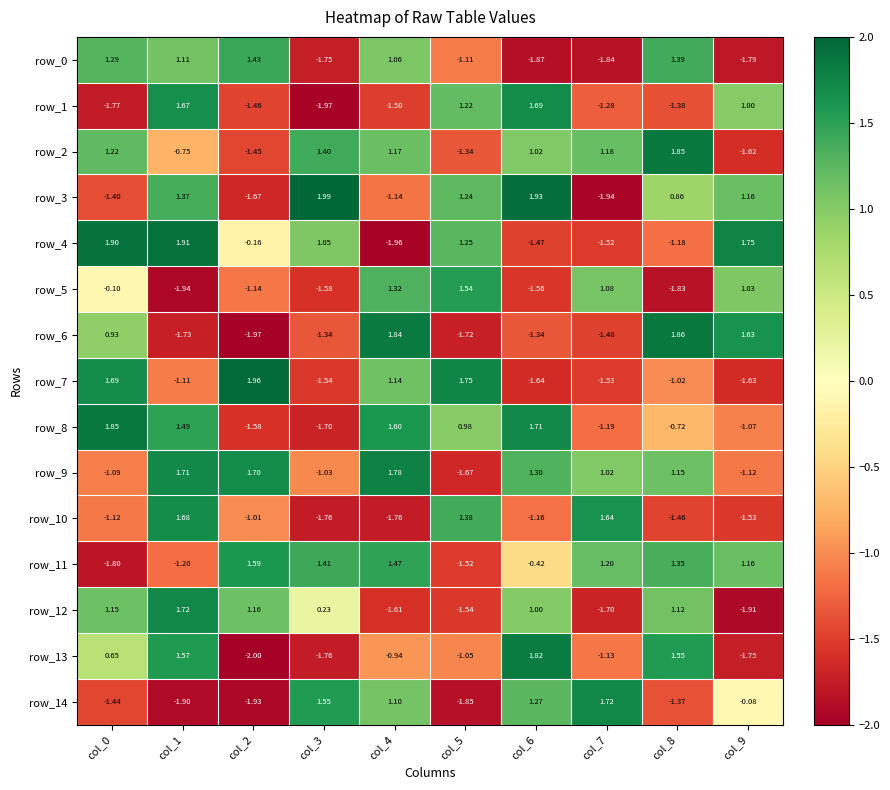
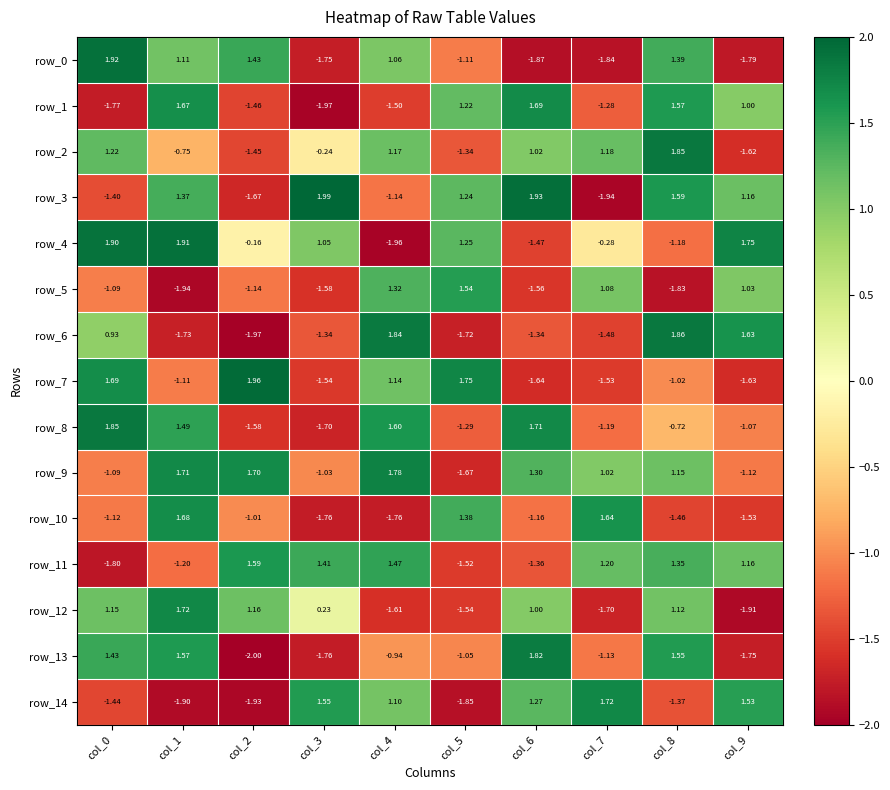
  {
    "row_0": {
-     "col_0": 1.29,
+     "col_0": 1.92,
      "col_1": 1.11,
      "col_2": 1.43,
      "col_3": -1.75,
      "col_4": 1.06,
      "col_5": -1.11,
      "col_6": -1.87,
      "col_7": -1.84,
      "col_8": 1.39,
      "col_9": -1.79
    },
    "row_1": {
      "col_0": -1.77,
      "col_1": 1.67,
      "col_2": -1.46,
      "col_3": -1.97,
      "col_4": -1.50,
      "col_5": 1.22,
      "col_6": 1.69,
      "col_7": -1.28,
-     "col_8": -1.38,
+     "col_8": 1.57,
      "col_9": 1.00
    },
    "row_2": {
      "col_0": 1.22,
      "col_1": -0.75,
      "col_2": -1.45,
-     "col_3": 1.40,
+     "col_3": -0.24,
      "col_4": 1.17,
      "col_5": -1.34,
      "col_6": 1.02,
      "col_7": 1.18,
      "col_8": 1.85,
      "col_9": -1.62
    },
    "row_3": {
      "col_0": -1.40,
      "col_1": 1.37,
      "col_2": -1.67,
      "col_3": 1.99,
      "col_4": -1.14,
      "col_5": 1.24,
      "col_6": 1.93,
      "col_7": -1.94,
-     "col_8": 0.86,
+     "col_8": 1.59,
      "col_9": 1.16
    },
    "row_4": {
      "col_0": 1.90,
      "col_1": 1.91,
      "col_2": -0.16,
      "col_3": 1.05,
      "col_4": -1.96,
      "col_5": 1.25,
      "col_6": -1.47,
-     "col_7": -1.52,
+     "col_7": -0.28,
      "col_8": -1.18,
      "col_9": 1.75
    },
    "row_5": {
-     "col_0": -0.10,
+     "col_0": -1.09,
      "col_1": -1.94,
      "col_2": -1.14,
      "col_3": -1.58,
      "col_4": 1.32,
      "col_5": 1.54,
      "col_6": -1.56,
      "col_7": 1.08,
      "col_8": -1.83,
      "col_9": 1.03
    },
    "row_6": {
      "col_0": 0.93,
      "col_1": -1.73,
      "col_2": -1.97,
      "col_3": -1.34,
      "col_4": 1.84,
      "col_5": -1.72,
      "col_6": -1.34,
      "col_7": -1.48,
      "col_8": 1.86,
      "col_9": 1.63
    },
    "row_7": {
      "col_0": 1.69,
      "col_1": -1.11,
      "col_2": 1.96,
      "col_3": -1.54,
      "col_4": 1.14,
      "col_5": 1.75,
      "col_6": -1.64,
      "col_7": -1.53,
      "col_8": -1.02,
      "col_9": -1.63
    },
    "row_8": {
      "col_0": 1.85,
      "col_1": 1.49,
      "col_2": -1.58,
      "col_3": -1.70,
      "col_4": 1.60,
-     "col_5": 0.98,
+     "col_5": -1.29,
      "col_6": 1.71,
      "col_7": -1.19,
      "col_8": -0.72,
      "col_9": -1.07
    },
    "row_9": {
      "col_0": -1.09,
      "col_1": 1.71,
      "col_2": 1.70,
      "col_3": -1.03,
      "col_4": 1.78,
      "col_5": -1.67,
      "col_6": 1.30,
      "col_7": 1.02,
      "col_8": 1.15,
      "col_9": -1.12
    },
    "row_10": {
      "col_0": -1.12,
      "col_1": 1.68,
      "col_2": -1.01,
      "col_3": -1.76,
      "col_4": -1.76,
      "col_5": 1.38,
      "col_6": -1.16,
      "col_7": 1.64,
      "col_8": -1.46,
      "col_9": -1.53
    },
    "row_11": {
      "col_0": -1.80,
      "col_1": -1.20,
      "col_2": 1.59,
      "col_3": 1.41,
      "col_4": 1.47,
      "col_5": -1.52,
-     "col_6": -0.42,
+     "col_6": -1.36,
      "col_7": 1.20,
      "col_8": 1.35,
      "col_9": 1.16
    },
    "row_12": {
      "col_0": 1.15,
      "col_1": 1.72,
      "col_2": 1.16,
      "col_3": 0.23,
      "col_4": -1.61,
      "col_5": -1.54,
      "col_6": 1.00,
      "col_7": -1.70,
      "col_8": 1.12,
      "col_9": -1.91
    },
    "row_13": {
-     "col_0": 0.65,
+     "col_0": 1.43,
      "col_1": 1.57,
      "col_2": -2.00,
      "col_3": -1.76,
      "col_4": -0.94,
      "col_5": -1.05,
      "col_6": 1.82,
      "col_7": -1.13,
      "col_8": 1.55,
      "col_9": -1.75
    },
    "row_14": {
      "col_0": -1.44,
      "col_1": -1.90,
      "col_2": -1.93,
      "col_3": 1.55,
      "col_4": 1.10,
      "col_5": -1.85,
      "col_6": 1.27,
      "col_7": 1.72,
      "col_8": -1.37,
-     "col_9": -0.08
+     "col_9": 1.53
    }
  }
